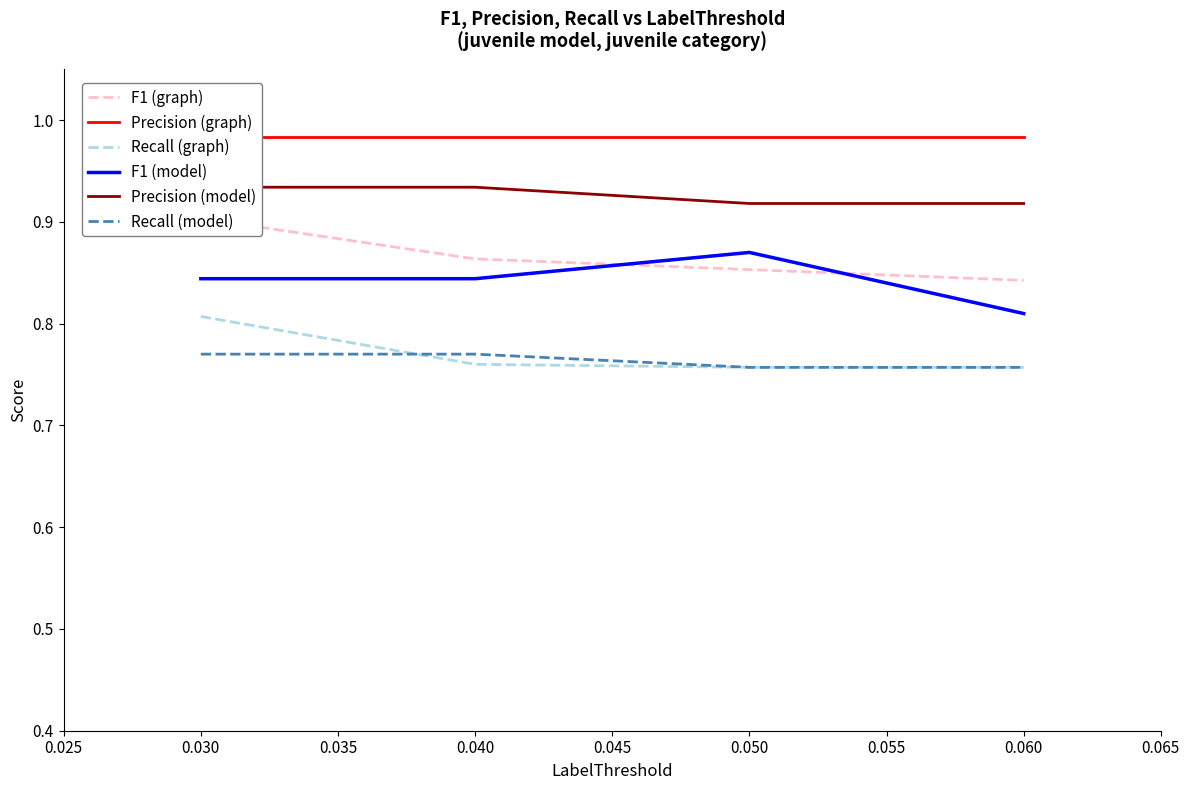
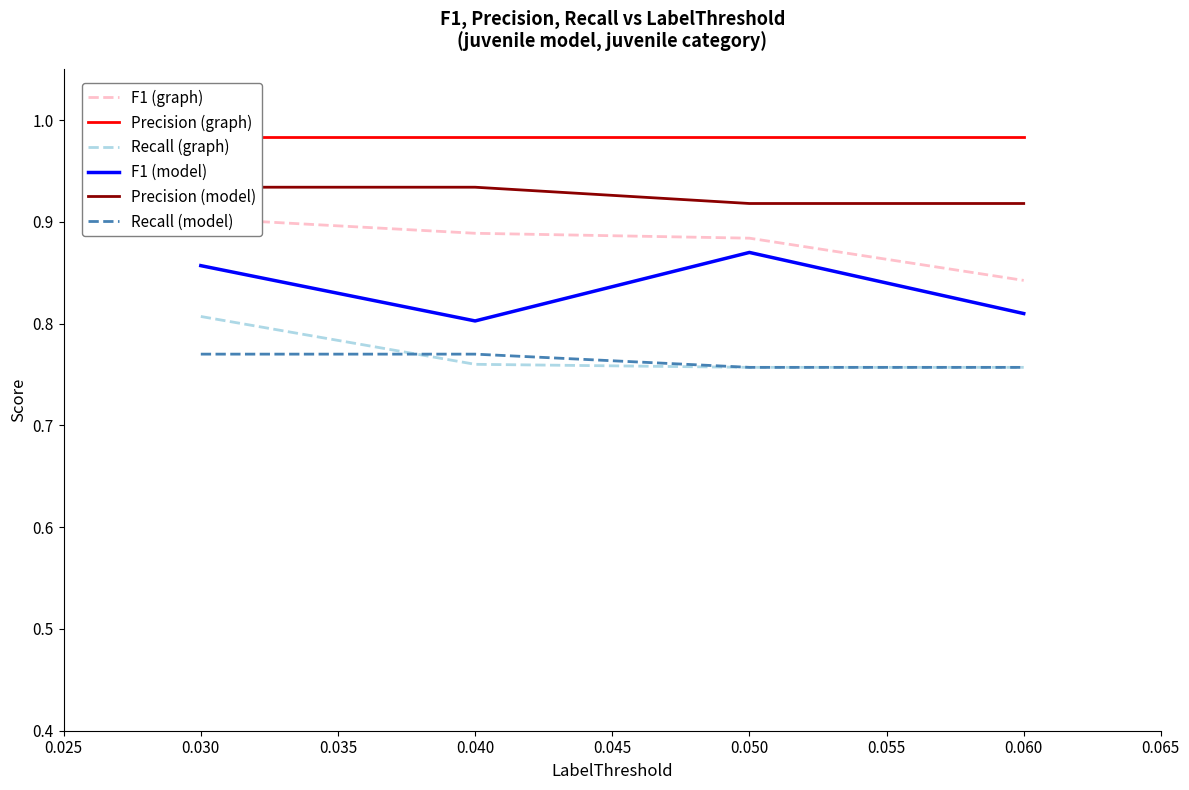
  {
    "F1 (graph)": {
-     "0.040": 0.864,
-     "0.050": 0.853,
+     "0.040": 0.889,
+     "0.050": 0.884,
      "0.060": 0.842
    },
    "Precision (graph)": {
      "0.040": 0.983,
      "0.050": 0.983,
      "0.060": 0.983
    },
    "Recall (graph)": {
      "0.030": 0.807,
      "0.040": 0.760
    },
    "F1 (model)": {
-     "0.030": 0.844,
-     "0.040": 0.844,
+     "0.030": 0.857,
+     "0.040": 0.803,
      "0.050": 0.870,
      "0.060": 0.810
    },
    "Precision (model)": {
      "0.040": 0.934,
      "0.050": 0.918,
      "0.060": 0.918
    },
    "Recall (model)": {
      "0.030": 0.770,
      "0.040": 0.770
    }
  }
